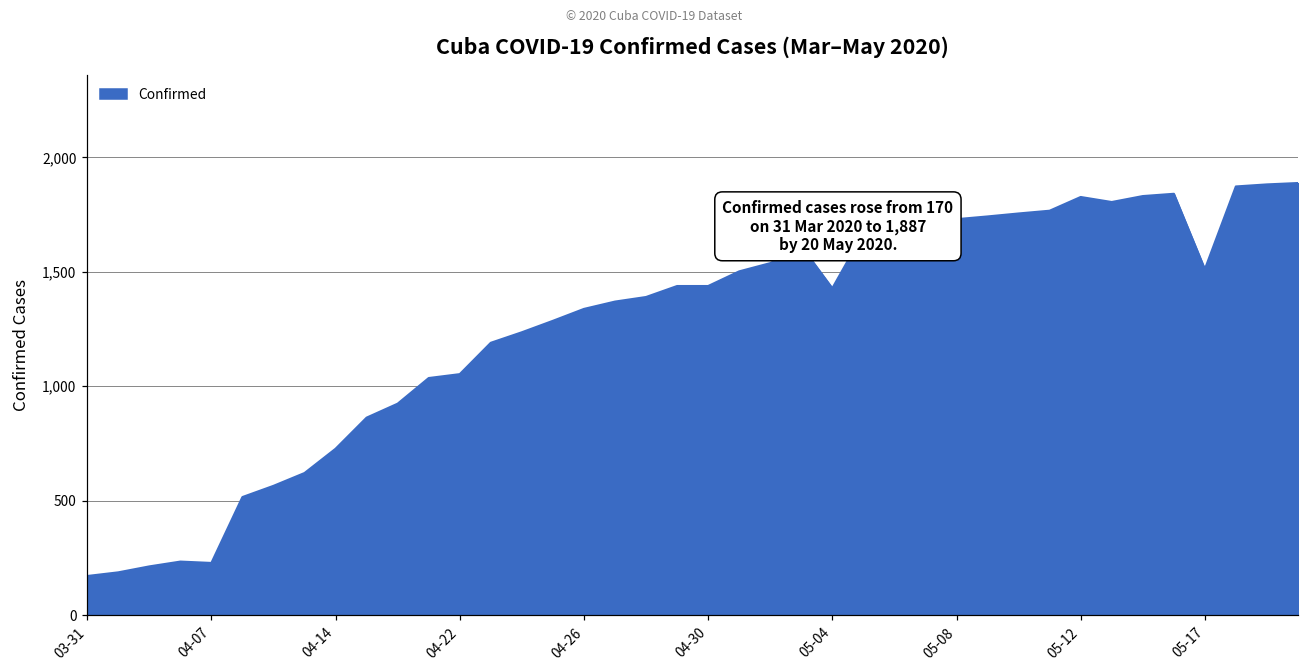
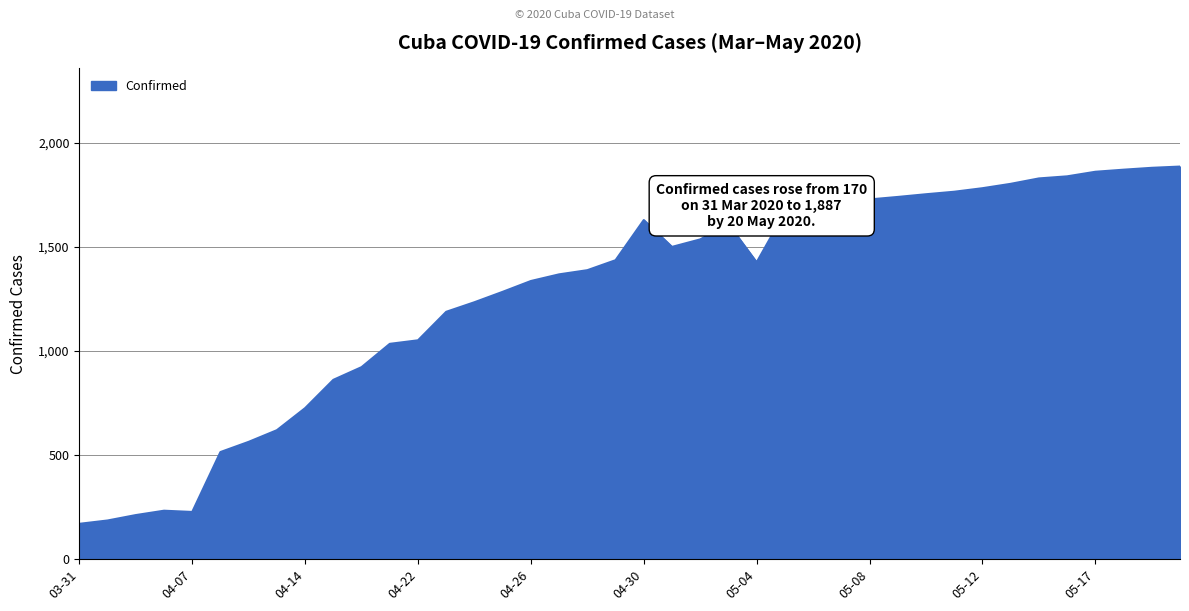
  {
    "03-31": "170",
    "04-07": "230",
    "04-14": "730",
    "04-22": "1,050",
    "04-26": "1,340",
-   "04-30": "1,440",
+   "04-30": "1,630",
    "05-04": "1,430",
-   "05-12": "1,830",
-   "05-17": "1,510"
+   "05-12": "1,780",
+   "05-17": "1,860"
  }
